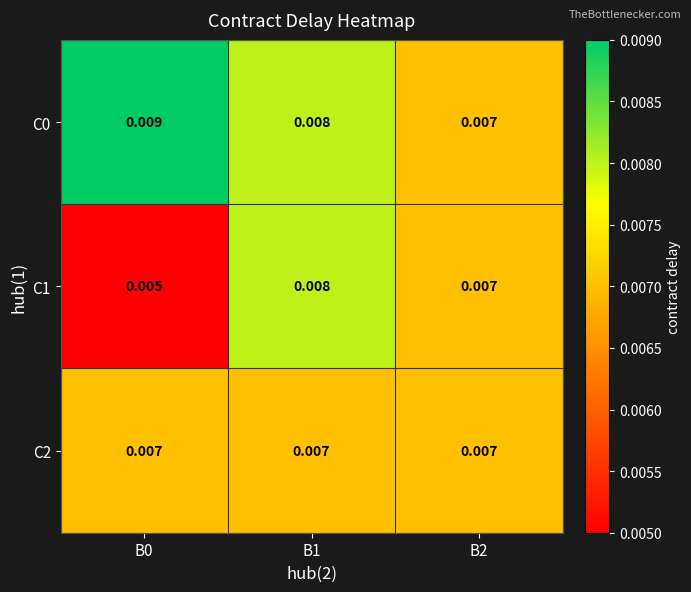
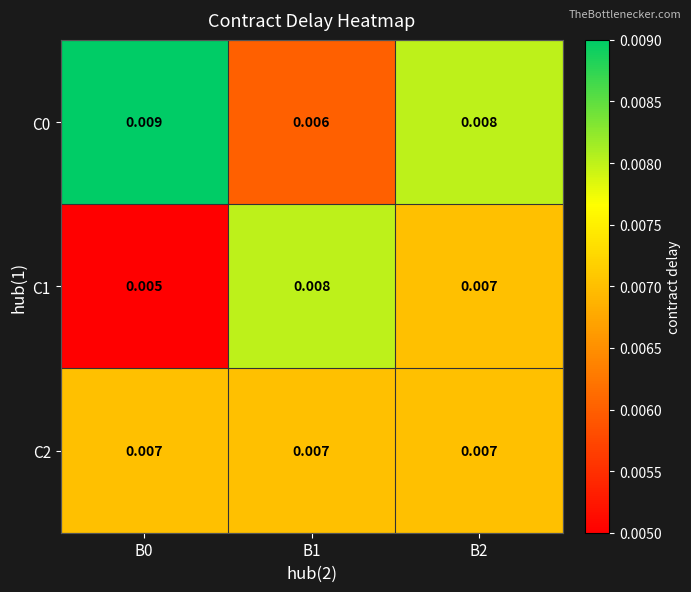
  {
    "C0": {
      "B0": 0.009,
-     "B1": 0.008,
-     "B2": 0.007
+     "B1": 0.006,
+     "B2": 0.008
    },
    "C1": {
      "B0": 0.005,
      "B1": 0.008,
      "B2": 0.007
    },
    "C2": {
      "B0": 0.007,
      "B1": 0.007,
      "B2": 0.007
    }
  }
